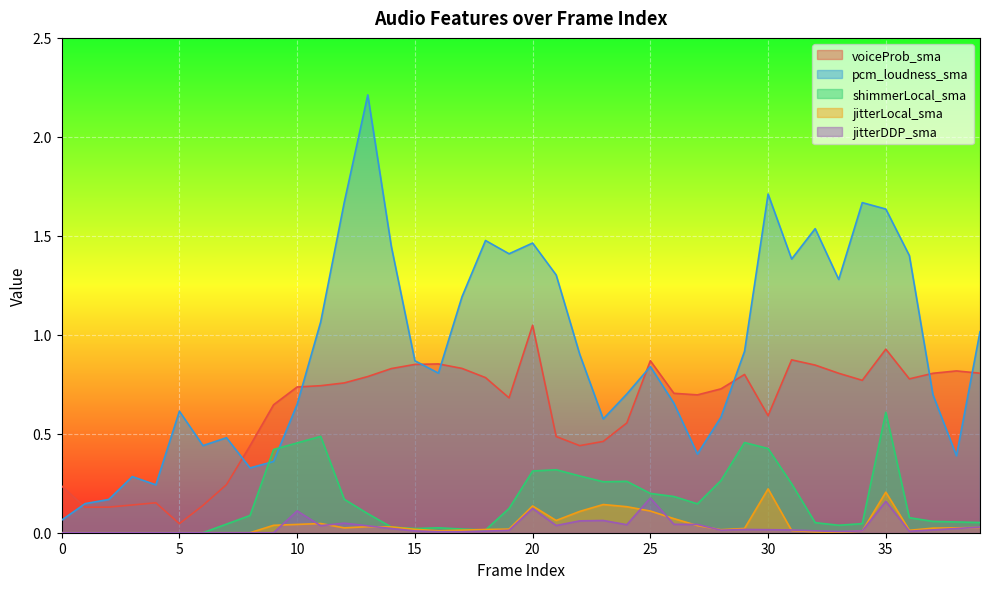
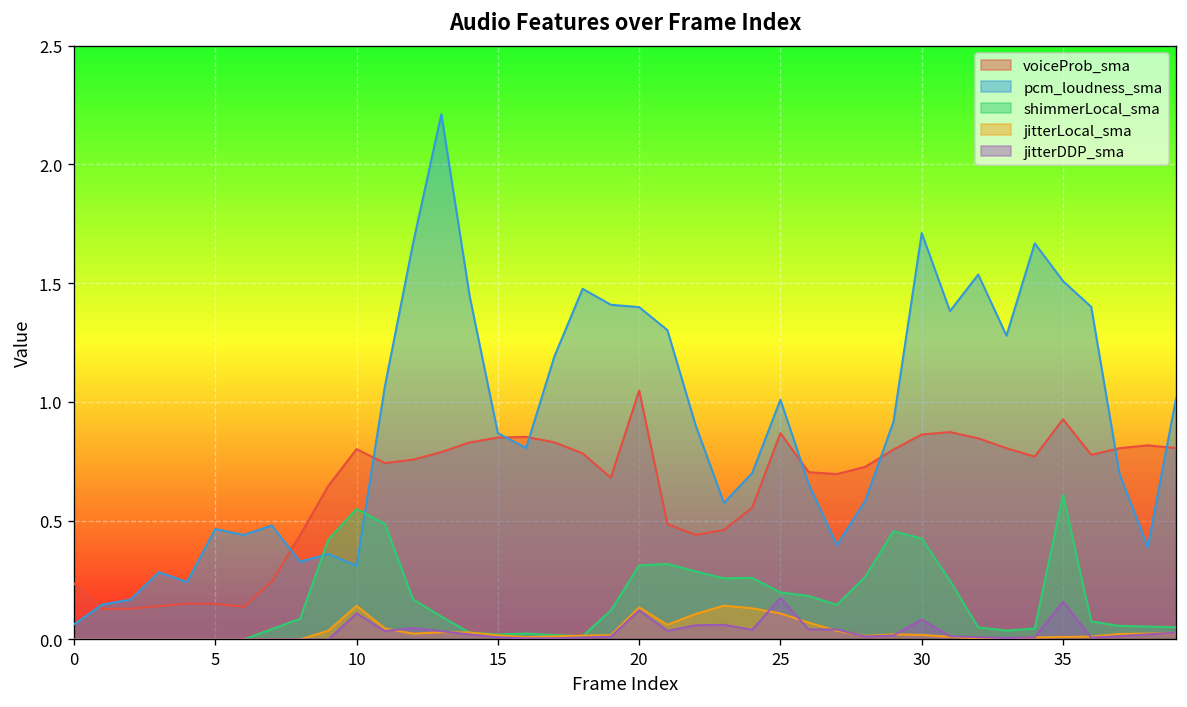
  {
    "voiceProb_sma": {
      "0": 0.24,
-     "5": 0.05,
-     "10": 0.74,
+     "5": 0.15,
+     "10": 0.80,
      "15": 0.85,
      "20": 1.05,
      "25": 0.87,
-     "30": 0.59,
+     "30": 0.86,
      "35": 0.93
    },
    "pcm_loudness_sma": {
      "0": 0.06,
-     "5": 0.61,
-     "10": 0.65,
+     "5": 0.47,
+     "10": 0.31,
      "15": 0.87,
-     "20": 1.46,
-     "25": 0.84,
+     "20": 1.40,
+     "25": 1.01,
      "30": 1.71,
-     "35": 1.64
+     "35": 1.51
    },
    "shimmerLocal_sma": {
-     "10": 0.45,
+     "10": 0.55,
      "20": 0.31,
      "25": 0.20,
      "30": 0.43,
      "35": 0.61
    },
    "jitterLocal_sma": {
-     "10": 0.04,
+     "10": 0.14,
      "25": 0.11,
-     "30": 0.22,
-     "35": 0.20
+     "30": 0.02,
+     "35": 0.01
    },
    "jitterDDP_sma": {
      "10": 0.11,
      "25": 0.18,
-     "30": 0.02,
+     "30": 0.08,
      "35": 0.16
    }
  }
